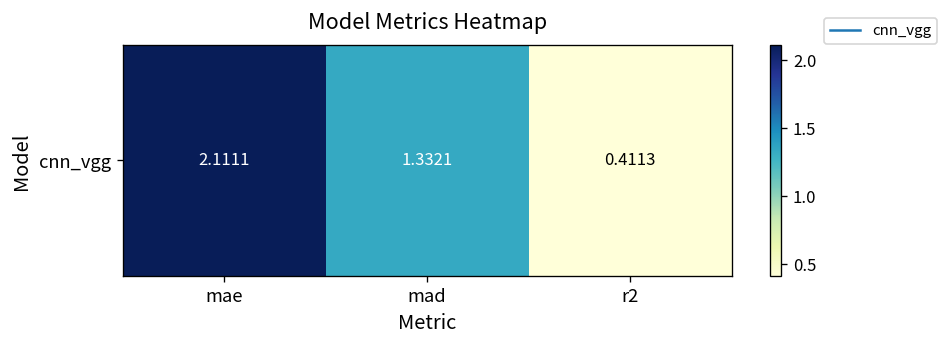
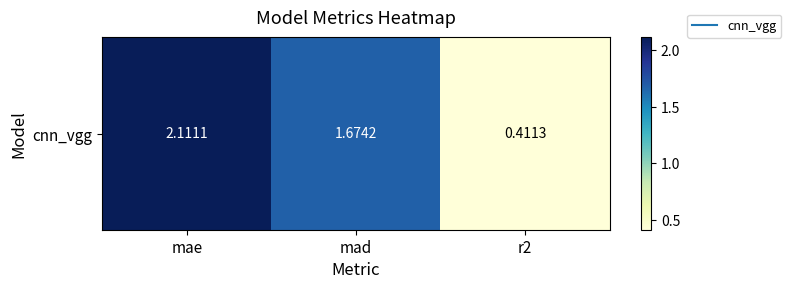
  {
    "cnn_vgg": {
      "mae": 2.1111,
-     "mad": 1.3321,
+     "mad": 1.6742,
      "r2": 0.4113
    }
  }
